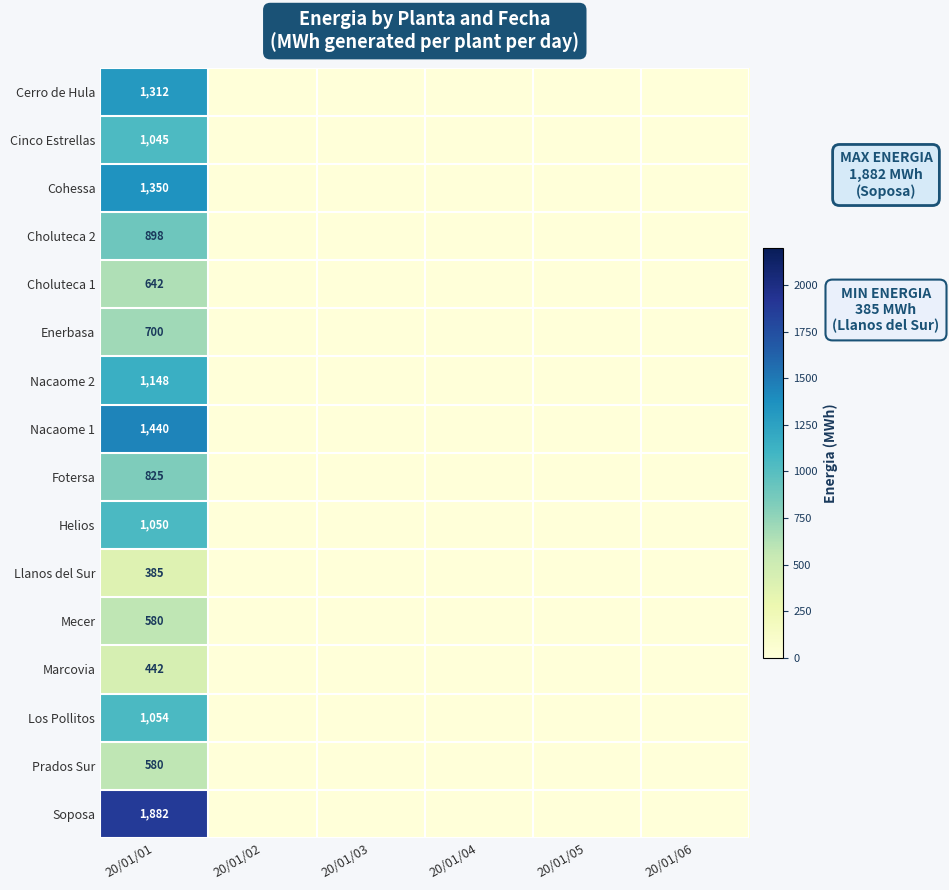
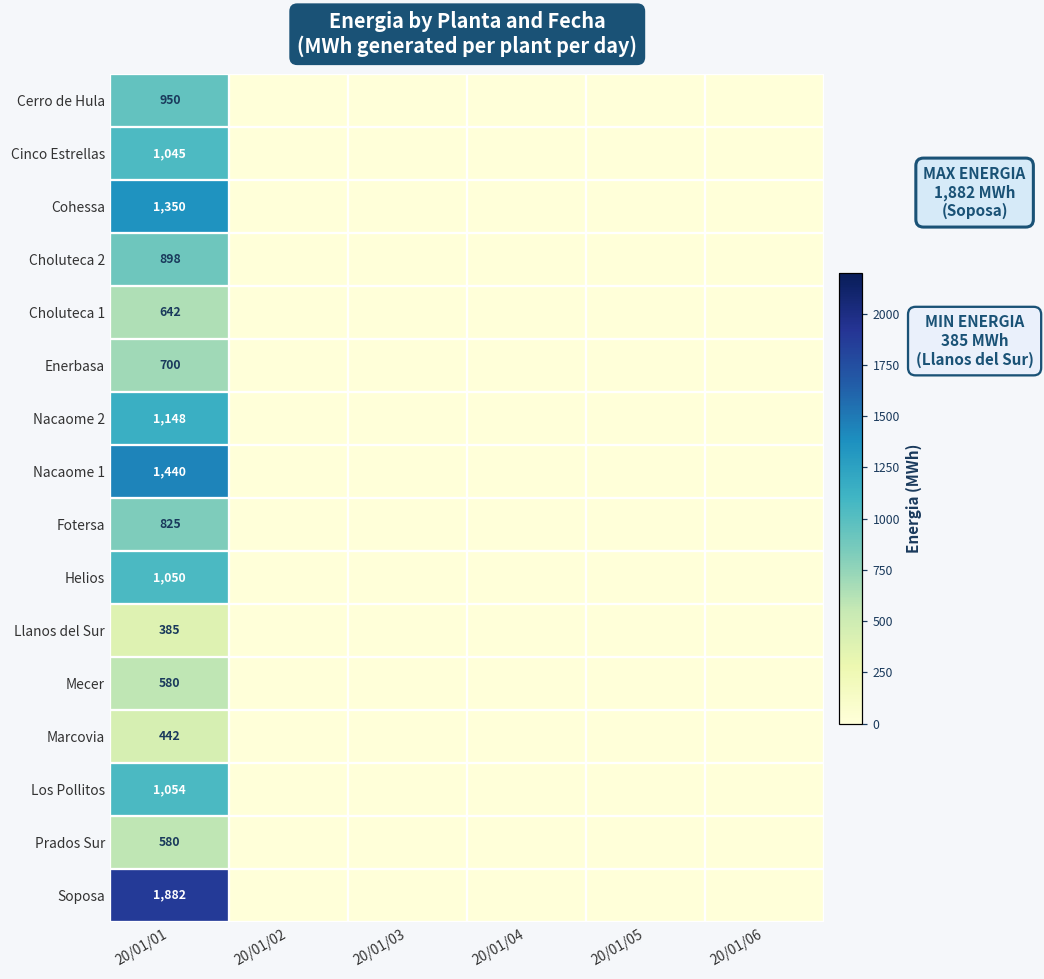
  {
    "Cerro de Hula": {
-     "20/01/01": "1,312"
+     "20/01/01": "950"
    },
    "Cinco Estrellas": {
      "20/01/01": "1,045"
    },
    "Cohessa": {
      "20/01/01": "1,350"
    },
    "Choluteca 2": {
      "20/01/01": "898"
    },
    "Choluteca 1": {
      "20/01/01": "642"
    },
    "Enerbasa": {
      "20/01/01": "700"
    },
    "Nacaome 2": {
      "20/01/01": "1,148"
    },
    "Nacaome 1": {
      "20/01/01": "1,440"
    },
    "Fotersa": {
      "20/01/01": "825"
    },
    "Helios": {
      "20/01/01": "1,050"
    },
    "Llanos del Sur": {
      "20/01/01": "385"
    },
    "Mecer": {
      "20/01/01": "580"
    },
    "Marcovia": {
      "20/01/01": "442"
    },
    "Los Pollitos": {
      "20/01/01": "1,054"
    },
    "Prados Sur": {
      "20/01/01": "580"
    },
    "Soposa": {
      "20/01/01": "1,882"
    }
  }
